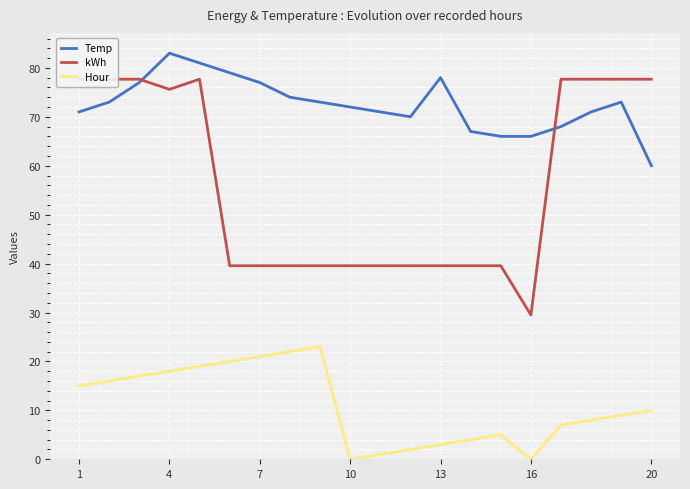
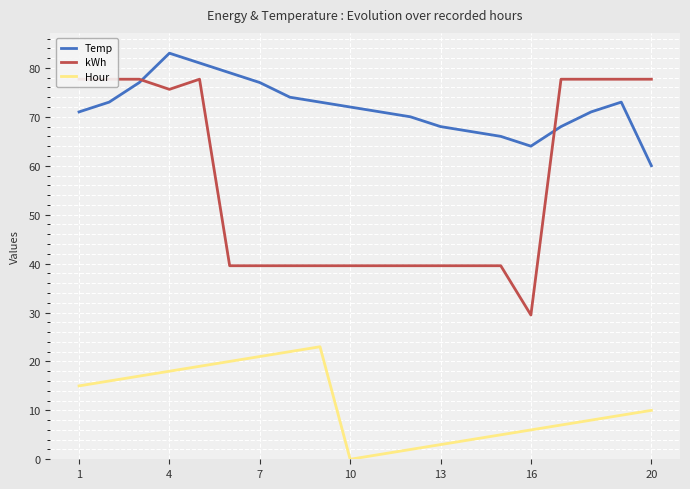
  {
    "Temp": {
      "1": 71,
      "4": 83,
      "7": 77,
      "10": 72,
-     "13": 78,
-     "16": 66,
+     "13": 68,
+     "16": 64,
      "20": 60
    },
    "kWh": {
      "4": 76,
      "7": 40,
      "10": 40,
      "13": 40,
      "16": 29,
      "20": 78
    },
    "Hour": {
      "1": 15,
      "4": 18,
      "7": 21,
      "10": 0,
      "13": 3,
-     "16": 0,
+     "16": 6,
      "20": 10
    }
  }
